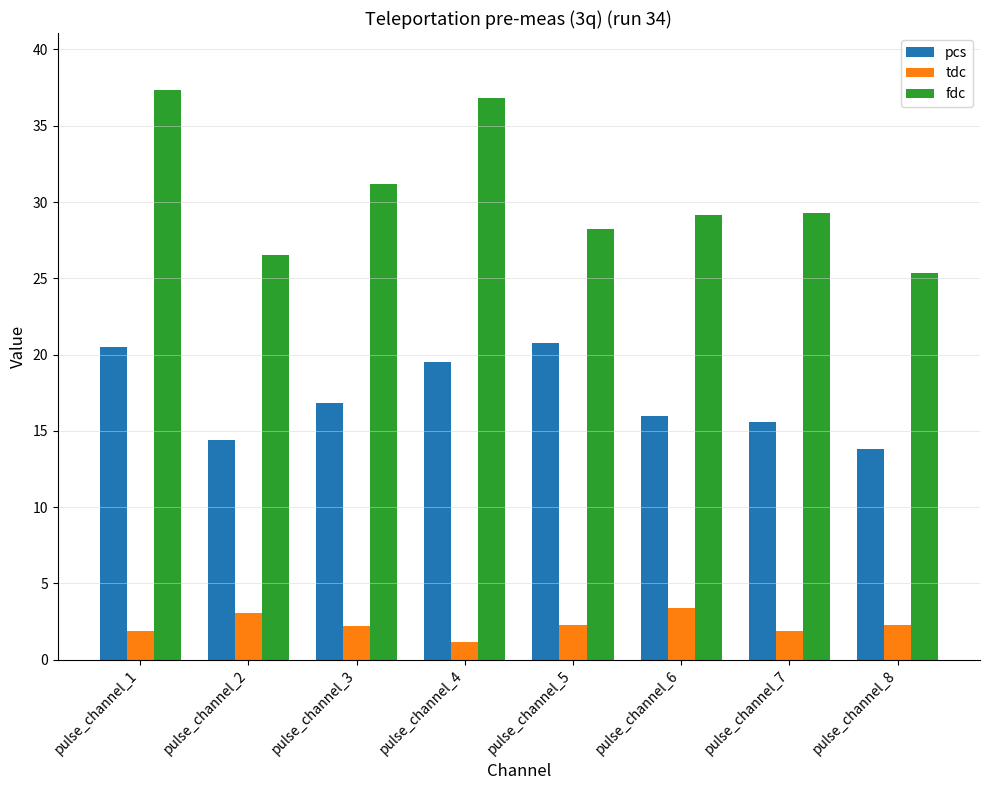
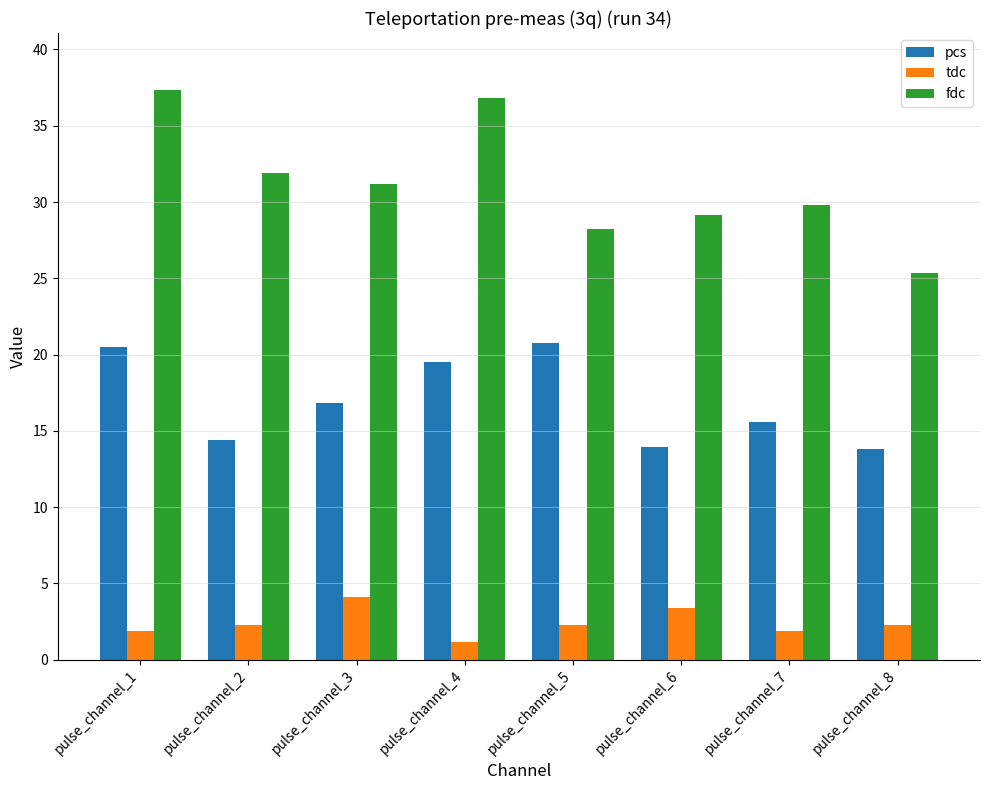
  {
    "pcs": {
      "pulse_channel_1": 20.5,
      "pulse_channel_2": 14.4,
      "pulse_channel_3": 16.9,
      "pulse_channel_4": 19.5,
      "pulse_channel_5": 20.8,
-     "pulse_channel_6": 16.0,
+     "pulse_channel_6": 13.9,
      "pulse_channel_7": 15.6,
      "pulse_channel_8": 13.8
    },
    "tdc": {
      "pulse_channel_1": 1.9,
-     "pulse_channel_2": 3.0,
-     "pulse_channel_3": 2.2,
+     "pulse_channel_2": 2.3,
+     "pulse_channel_3": 4.1,
      "pulse_channel_4": 1.2,
      "pulse_channel_5": 2.3,
      "pulse_channel_6": 3.4,
      "pulse_channel_7": 1.9,
      "pulse_channel_8": 2.3
    },
    "fdc": {
      "pulse_channel_1": 37.3,
-     "pulse_channel_2": 26.5,
+     "pulse_channel_2": 31.9,
      "pulse_channel_3": 31.2,
      "pulse_channel_4": 36.8,
      "pulse_channel_5": 28.2,
      "pulse_channel_6": 29.2,
-     "pulse_channel_7": 29.3,
+     "pulse_channel_7": 29.8,
      "pulse_channel_8": 25.3
    }
  }
